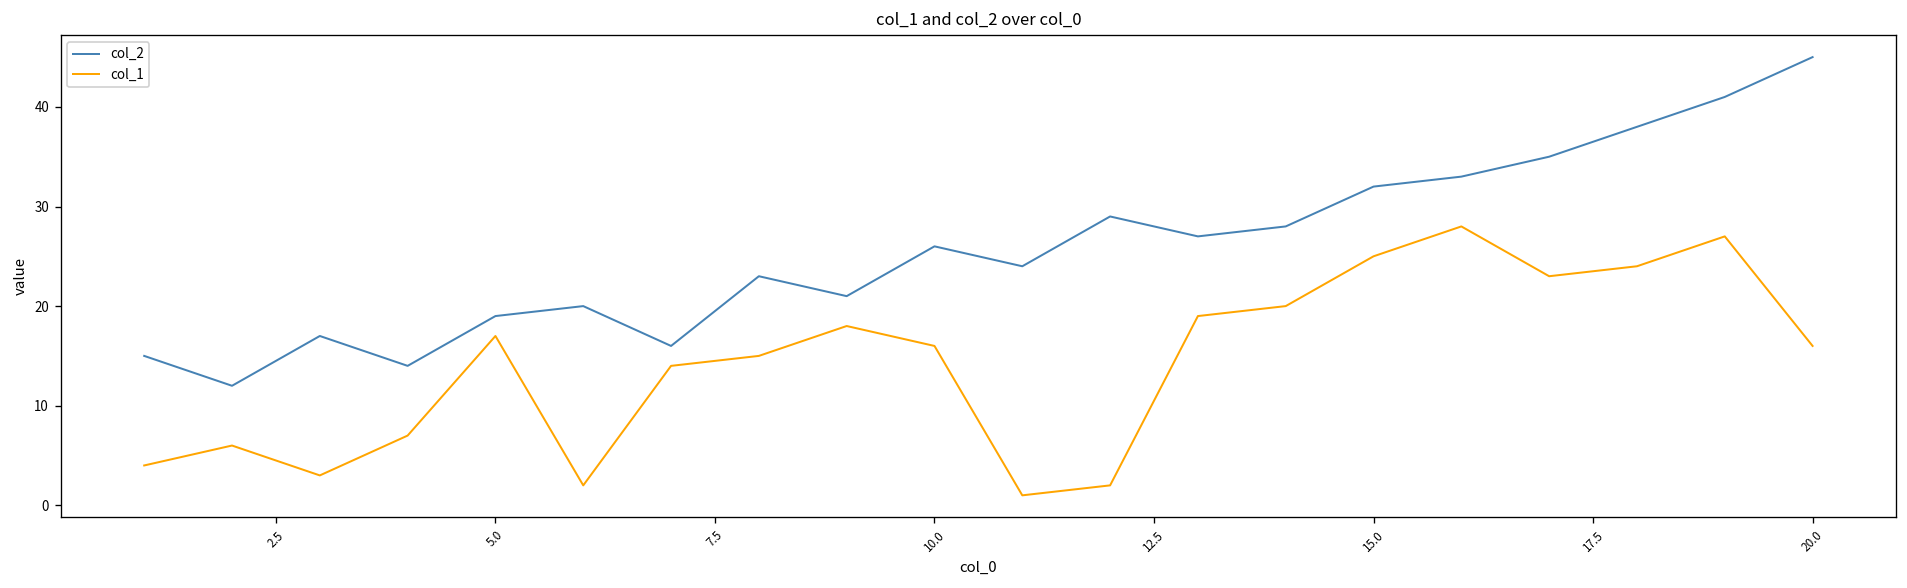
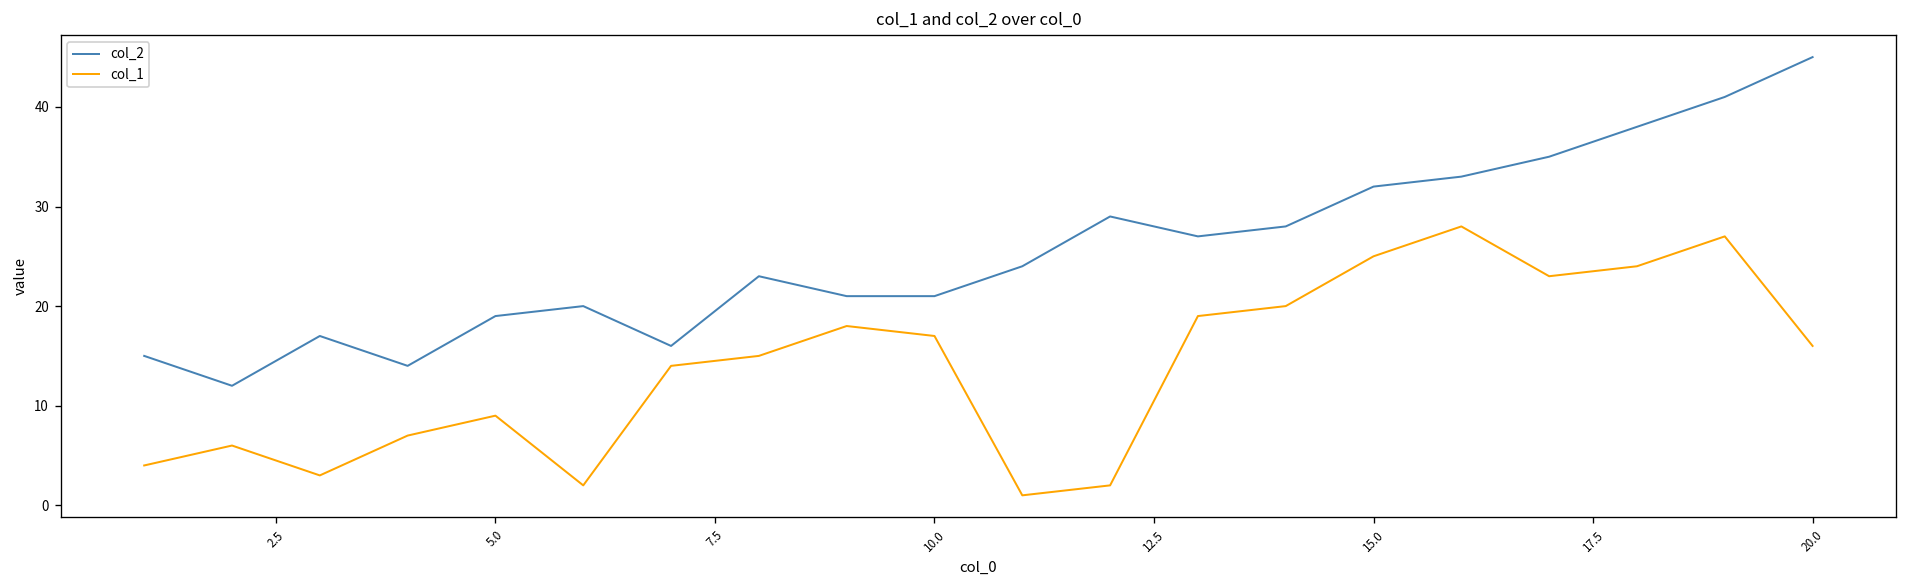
  {
    "col_2": {
      "5.0": 19,
-     "10.0": 26,
+     "10.0": 21,
      "15.0": 32,
      "20.0": 45
    },
    "col_1": {
-     "5.0": 17,
-     "10.0": 16,
+     "5.0": 9,
+     "10.0": 17,
      "15.0": 25,
      "20.0": 16
    }
  }
